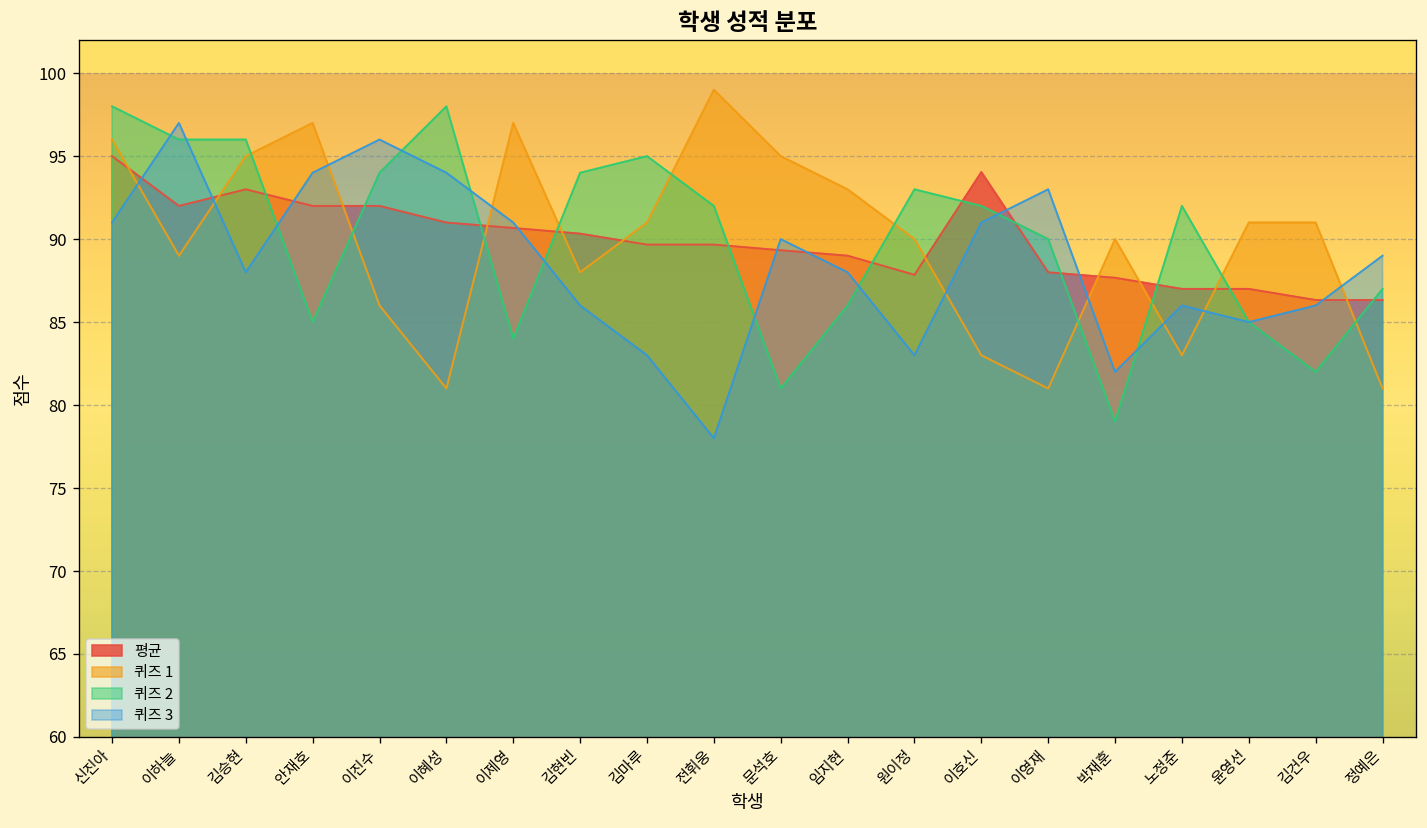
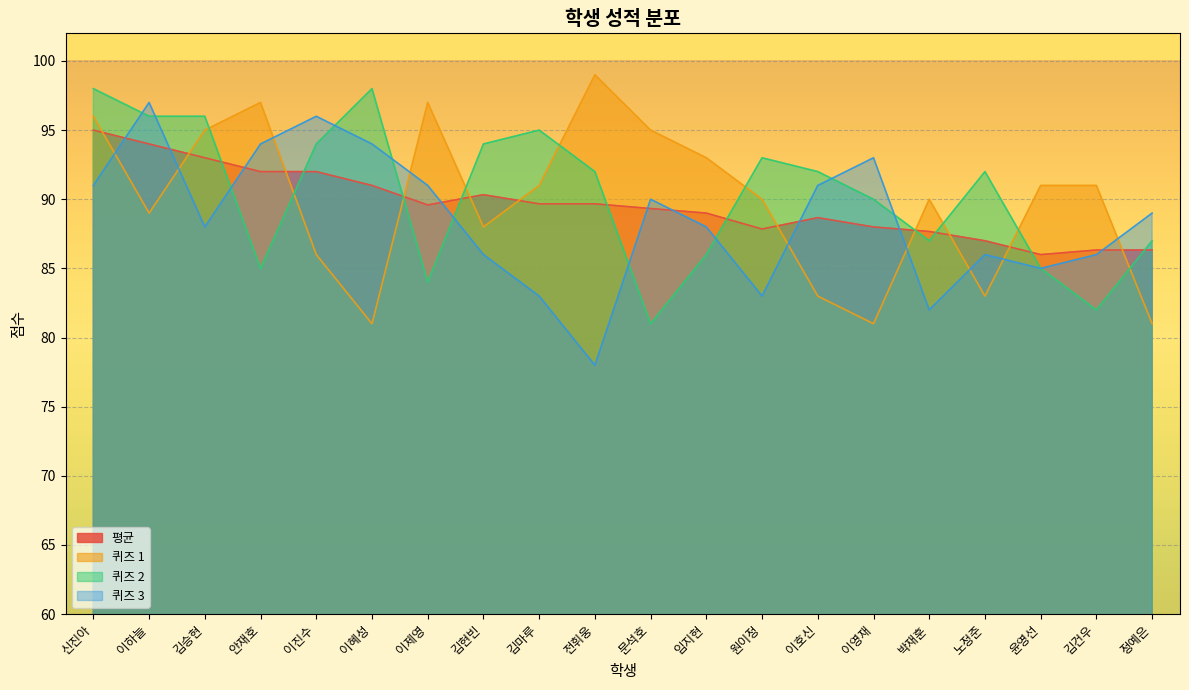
  {
    "평균": {
      "신진아": 95.0,
-     "이하늘": 92,
+     "이하늘": 94,
      "김승현": 93.0,
      "안재호": 92.0,
      "이진수": 92.0,
      "이혜성": 91.0,
-     "이제영": 90.7,
+     "이제영": 89.6,
      "김현빈": 90.3,
      "김마루": 89.7,
      "전휘웅": 89.7,
      "문석호": 89.3,
      "임지현": 89.0,
      "원이정": 87.9,
-     "이호신": 94.0,
+     "이호신": 88.7,
      "이영재": 88.0,
      "박재훈": 87.7,
      "노정준": 87.0,
-     "윤영선": 87,
+     "윤영선": 86,
      "김건우": 86.3,
      "정예은": 86.3
    },
    "퀴즈 1": {
      "신진아": 96.0,
      "이하늘": 89.0,
      "김승현": 95.0,
      "안재호": 97.0,
      "이진수": 86.0,
      "이혜성": 81.0,
      "이제영": 97.0,
      "김현빈": 88.0,
      "김마루": 91.0,
      "전휘웅": 99.0,
      "문석호": 95.0,
      "임지현": 93.0,
      "원이정": 90.0,
      "이호신": 83.0,
      "이영재": 81.0,
      "박재훈": 90.0,
      "노정준": 83.0,
      "윤영선": 91.0,
      "김건우": 91.0,
      "정예은": 81.0
    },
    "퀴즈 2": {
      "신진아": 98,
      "이하늘": 96,
      "김승현": 96,
      "안재호": 85,
      "이진수": 94,
      "이혜성": 98,
      "이제영": 84,
      "김현빈": 94,
      "김마루": 95,
      "전휘웅": 92,
      "문석호": 81,
      "임지현": 86,
      "원이정": 93,
      "이호신": 92,
      "이영재": 90,
-     "박재훈": 79,
+     "박재훈": 87,
      "노정준": 92,
      "김건우": 82,
      "정예은": 87
    },
    "퀴즈 3": {
      "신진아": 91.0,
      "이하늘": 97.0,
      "김승현": 88.0,
      "안재호": 94.0,
      "이진수": 96.0,
      "이혜성": 94.0,
      "이제영": 91.0,
      "김현빈": 86.0,
      "김마루": 83.0,
      "전휘웅": 78.0,
      "문석호": 90.0,
      "임지현": 88.0,
      "원이정": 83.0,
      "이호신": 91.0,
      "이영재": 93.0,
      "박재훈": 82.0,
      "노정준": 86.0,
      "김건우": 86.0,
      "정예은": 89.0
    }
  }
